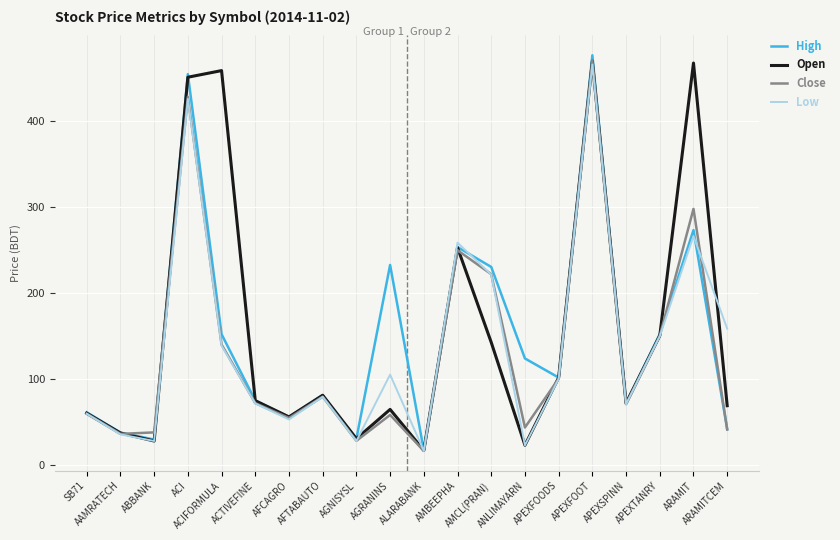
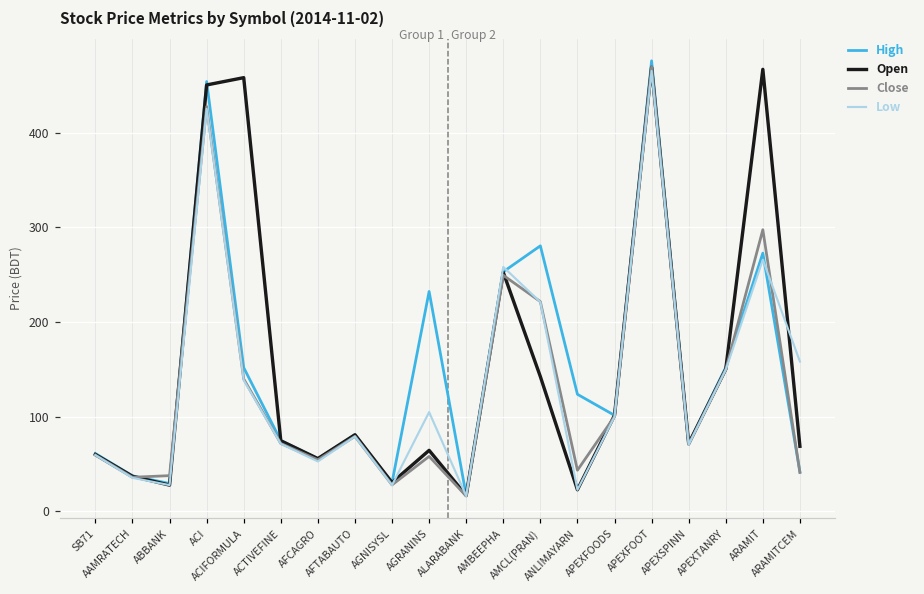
  {
    "High": {
      "ACI": 450,
      "ACIFORMULA": 150,
      "AGRANINS": 230,
-     "AMCL(PRAN)": 230,
+     "AMCL(PRAN)": 280,
      "ANLIMAYARN": 120,
      "APEXFOOT": 480,
      "ARAMIT": 270
    },
    "Open": {
      "ACI": 450,
      "ACIFORMULA": 460,
      "AGRANINS": 60,
      "AMCL(PRAN)": 140,
      "ARAMIT": 470,
      "ARAMITCEM": 70
    },
    "Close": {
      "ABBANK": 40,
      "AGRANINS": 60,
      "AMBEEPHA": 250,
      "ANLIMAYARN": 40,
      "ARAMIT": 300
    },
    "Low": {
      "AGRANINS": 100,
      "AMBEEPHA": 260,
      "APEXFOOT": 470,
      "ARAMIT": 270,
      "ARAMITCEM": 160
    }
  }
